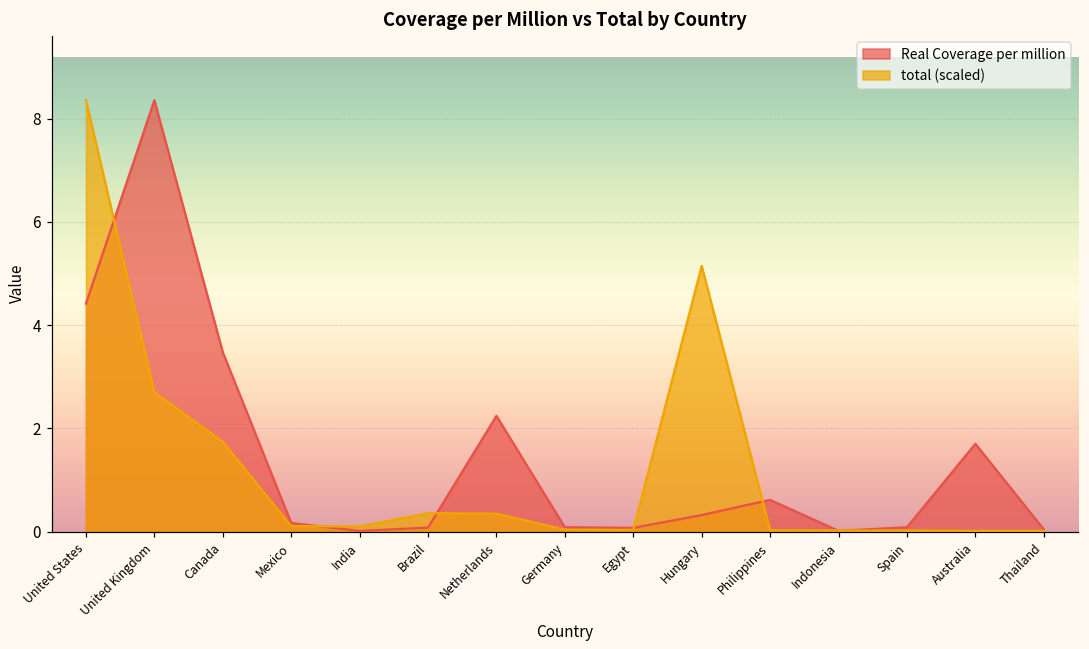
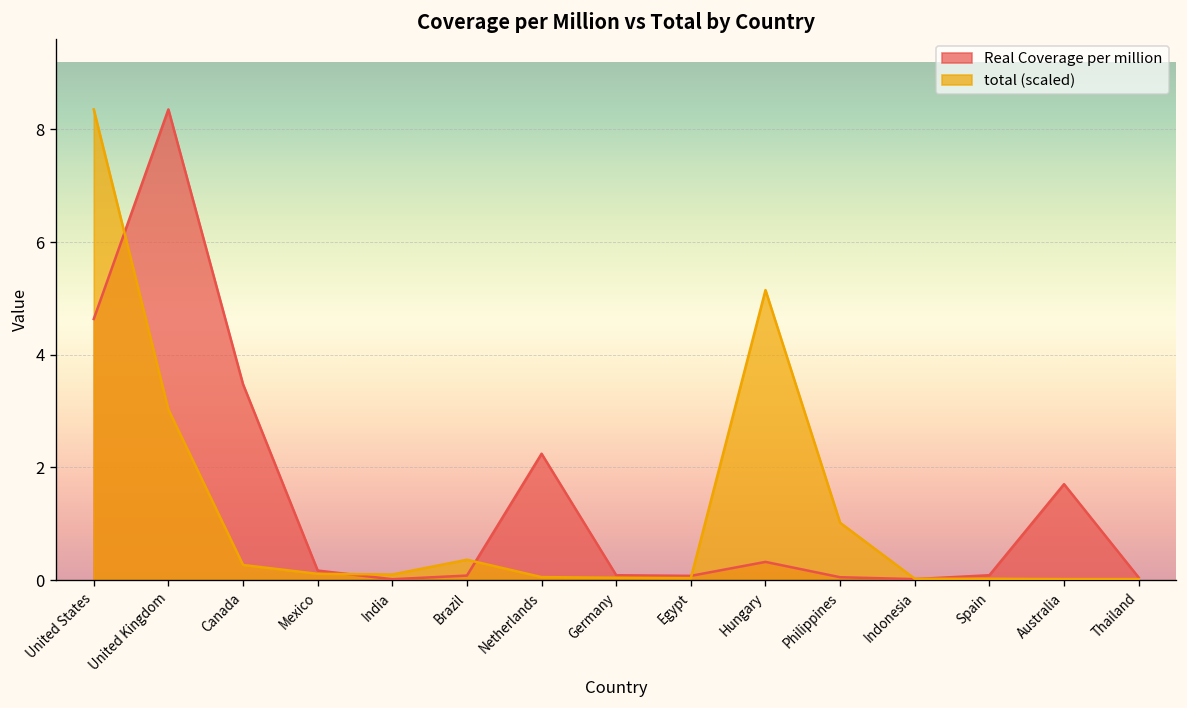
  {
    "Real Coverage per million": {
-     "United States": 4.4,
+     "United States": 4.6,
      "United Kingdom": 8.4,
      "Canada": 3.5,
      "Mexico": 0.2,
      "India": 0.0,
      "Brazil": 0.1,
      "Netherlands": 2.2,
      "Hungary": 0.3,
-     "Philippines": 0.6,
+     "Philippines": 0.1,
      "Spain": 0.1,
      "Australia": 1.7
    },
    "total (scaled)": {
      "United States": 8.4,
-     "United Kingdom": 2.7,
-     "Canada": 1.7,
+     "United Kingdom": 3.0,
+     "Canada": 0.3,
      "Mexico": 0.1,
      "India": 0.1,
      "Brazil": 0.4,
-     "Netherlands": 0.3,
+     "Netherlands": 0.1,
      "Hungary": 5.1,
-     "Philippines": 0.0,
+     "Philippines": 1.0,
      "Spain": 0.0,
      "Australia": 0.0
    }
  }
